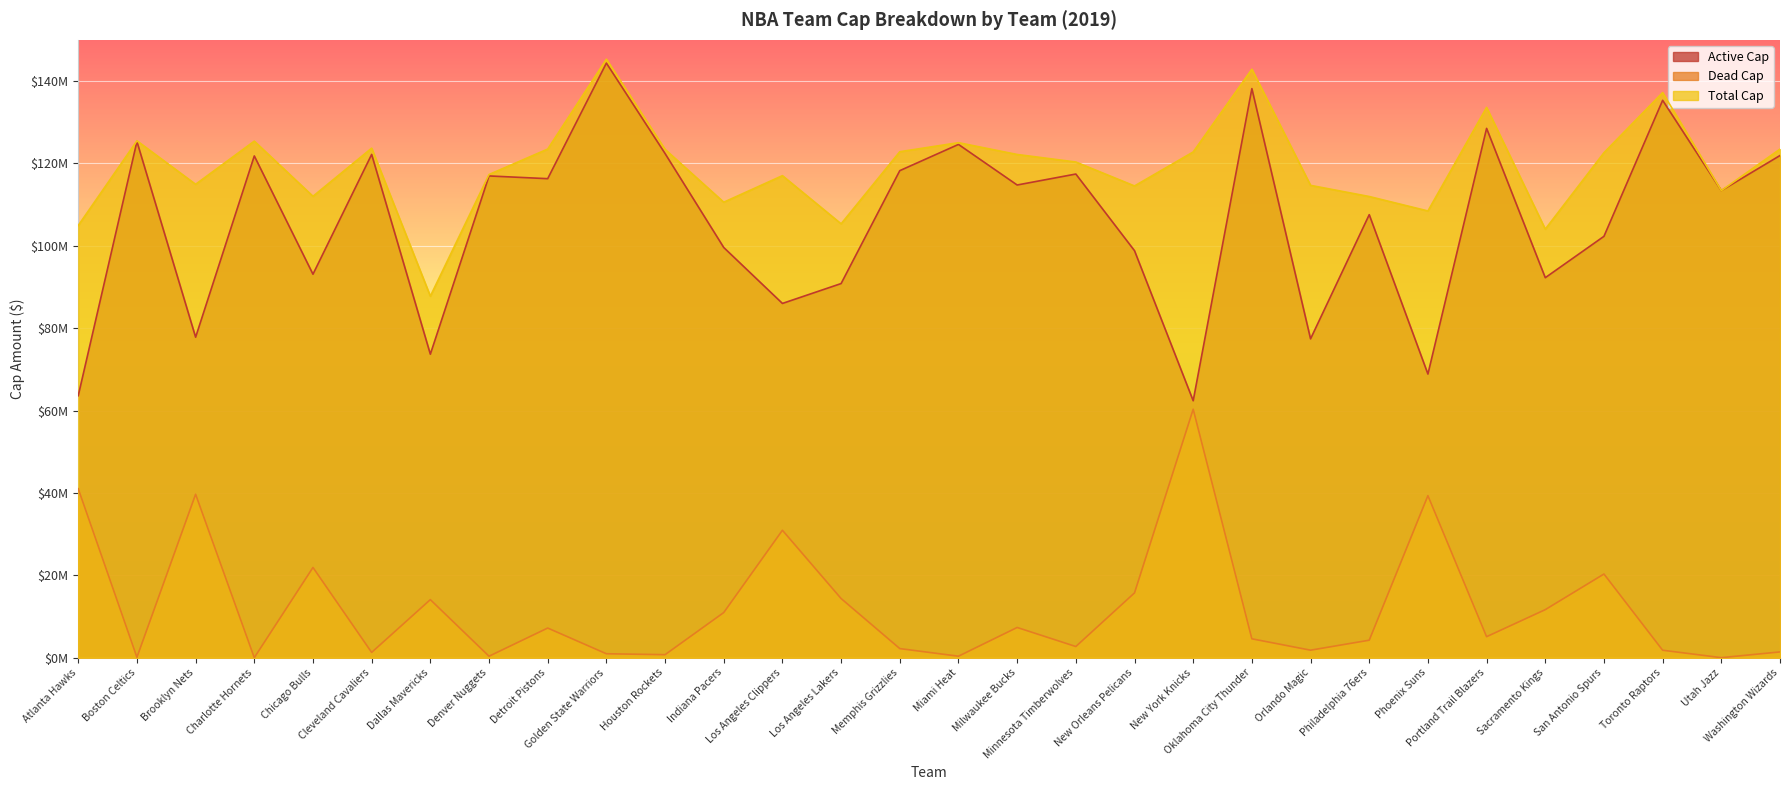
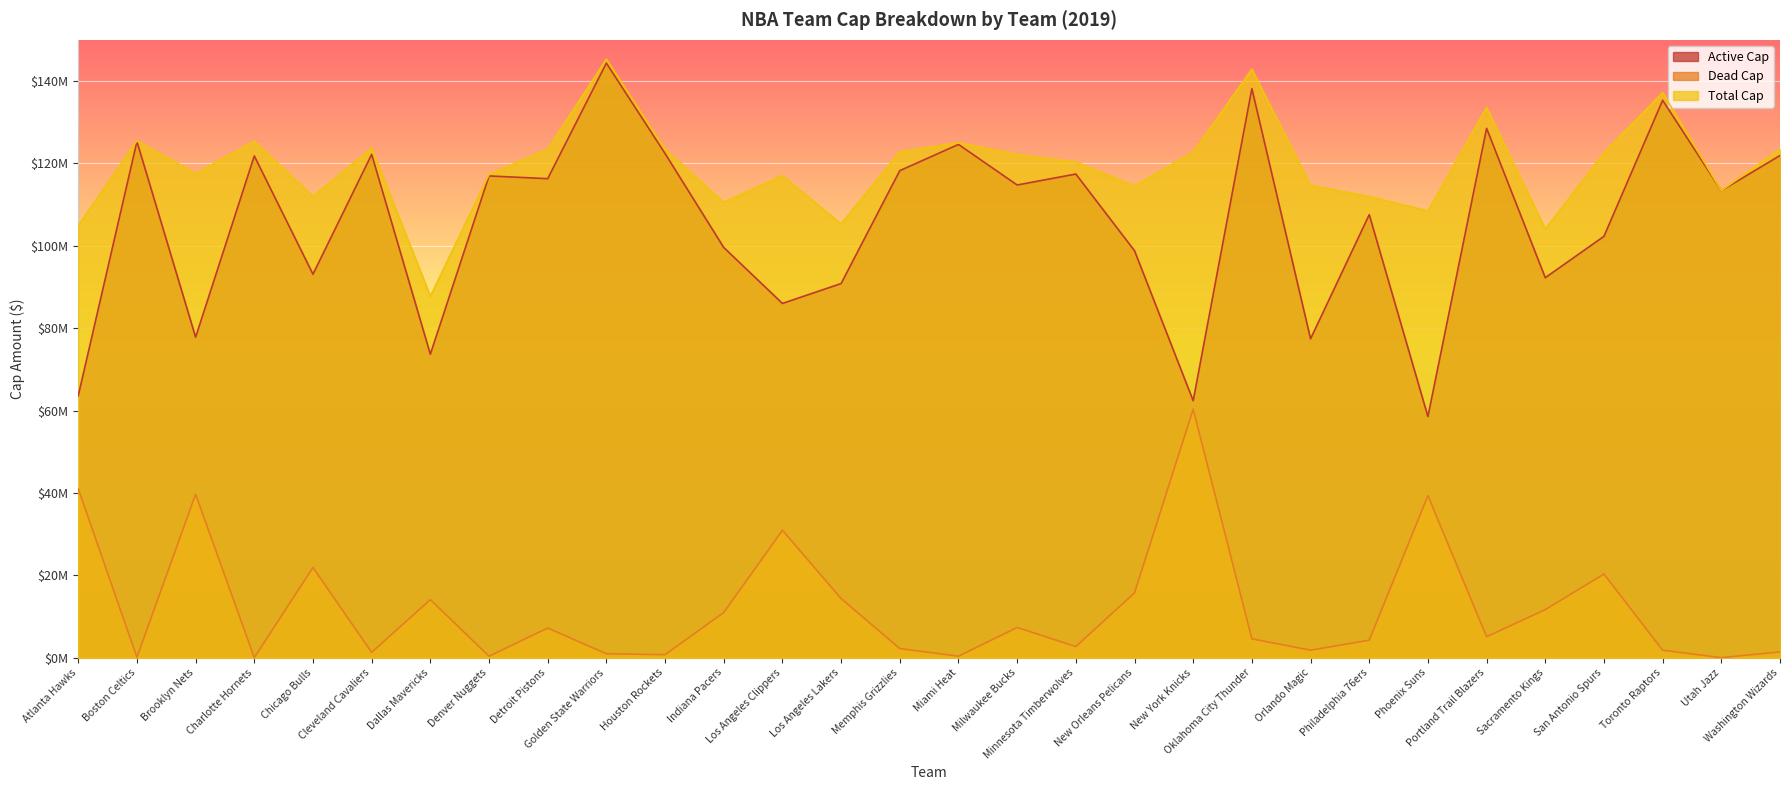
  {
    "Active Cap": {
      "Atlanta Hawks": "$64000000",
      "Brooklyn Nets": "$78000000",
      "Charlotte Hornets": "$122000000",
      "Chicago Bulls": "$93000000",
      "Cleveland Cavaliers": "$122000000",
      "Dallas Mavericks": "$74000000",
      "Detroit Pistons": "$116000000",
      "Golden State Warriors": "$144000000",
      "Houston Rockets": "$122000000",
      "Indiana Pacers": "$100000000",
      "Los Angeles Clippers": "$86000000",
      "Los Angeles Lakers": "$91000000",
      "Memphis Grizzlies": "$118000000",
      "Milwaukee Bucks": "$115000000",
      "Minnesota Timberwolves": "$117000000",
      "New Orleans Pelicans": "$99000000",
      "New York Knicks": "$62000000",
      "Oklahoma City Thunder": "$138000000",
      "Orlando Magic": "$77000000",
      "Philadelphia 76ers": "$108000000",
-     "Phoenix Suns": "$69000000",
+     "Phoenix Suns": "$59000000",
      "Portland Trail Blazers": "$129000000",
      "Sacramento Kings": "$92000000",
      "San Antonio Spurs": "$102000000",
      "Toronto Raptors": "$135000000",
      "Washington Wizards": "$122000000"
    },
    "Dead Cap": {
      "Atlanta Hawks": "$41000000",
      "Boston Celtics": "$0",
      "Brooklyn Nets": "$40000000",
      "Charlotte Hornets": "$0",
      "Chicago Bulls": "$22000000",
      "Cleveland Cavaliers": "$1000000",
      "Dallas Mavericks": "$14000000",
      "Denver Nuggets": "$0",
      "Detroit Pistons": "$7000000",
      "Golden State Warriors": "$1000000",
      "Houston Rockets": "$1000000",
      "Indiana Pacers": "$11000000",
      "Los Angeles Clippers": "$31000000",
      "Los Angeles Lakers": "$14000000",
      "Memphis Grizzlies": "$2000000",
      "Miami Heat": "$0",
      "Milwaukee Bucks": "$7000000",
      "Minnesota Timberwolves": "$3000000",
      "New Orleans Pelicans": "$16000000",
      "New York Knicks": "$60000000",
      "Oklahoma City Thunder": "$5000000",
      "Orlando Magic": "$2000000",
      "Philadelphia 76ers": "$4000000",
      "Phoenix Suns": "$39000000",
      "Portland Trail Blazers": "$5000000",
      "Sacramento Kings": "$12000000",
      "San Antonio Spurs": "$20000000",
      "Toronto Raptors": "$2000000",
      "Utah Jazz": "$0",
      "Washington Wizards": "$1000000"
    },
    "Total Cap": {
      "Atlanta Hawks": "$105000000",
-     "Brooklyn Nets": "$115000000",
+     "Brooklyn Nets": "$118000000",
      "Charlotte Hornets": "$125000000",
      "Chicago Bulls": "$112000000",
      "Cleveland Cavaliers": "$124000000",
      "Dallas Mavericks": "$88000000",
      "Detroit Pistons": "$123000000",
      "Golden State Warriors": "$145000000",
      "Houston Rockets": "$123000000",
      "Indiana Pacers": "$111000000",
      "Los Angeles Clippers": "$117000000",
      "Los Angeles Lakers": "$105000000",
      "Memphis Grizzlies": "$123000000",
      "Milwaukee Bucks": "$122000000",
      "Minnesota Timberwolves": "$120000000",
      "New Orleans Pelicans": "$115000000",
      "New York Knicks": "$123000000",
      "Oklahoma City Thunder": "$143000000",
      "Orlando Magic": "$115000000",
      "Philadelphia 76ers": "$112000000",
      "Phoenix Suns": "$108000000",
      "Portland Trail Blazers": "$134000000",
      "Sacramento Kings": "$104000000",
      "San Antonio Spurs": "$123000000",
      "Toronto Raptors": "$137000000",
      "Washington Wizards": "$123000000"
    }
  }
